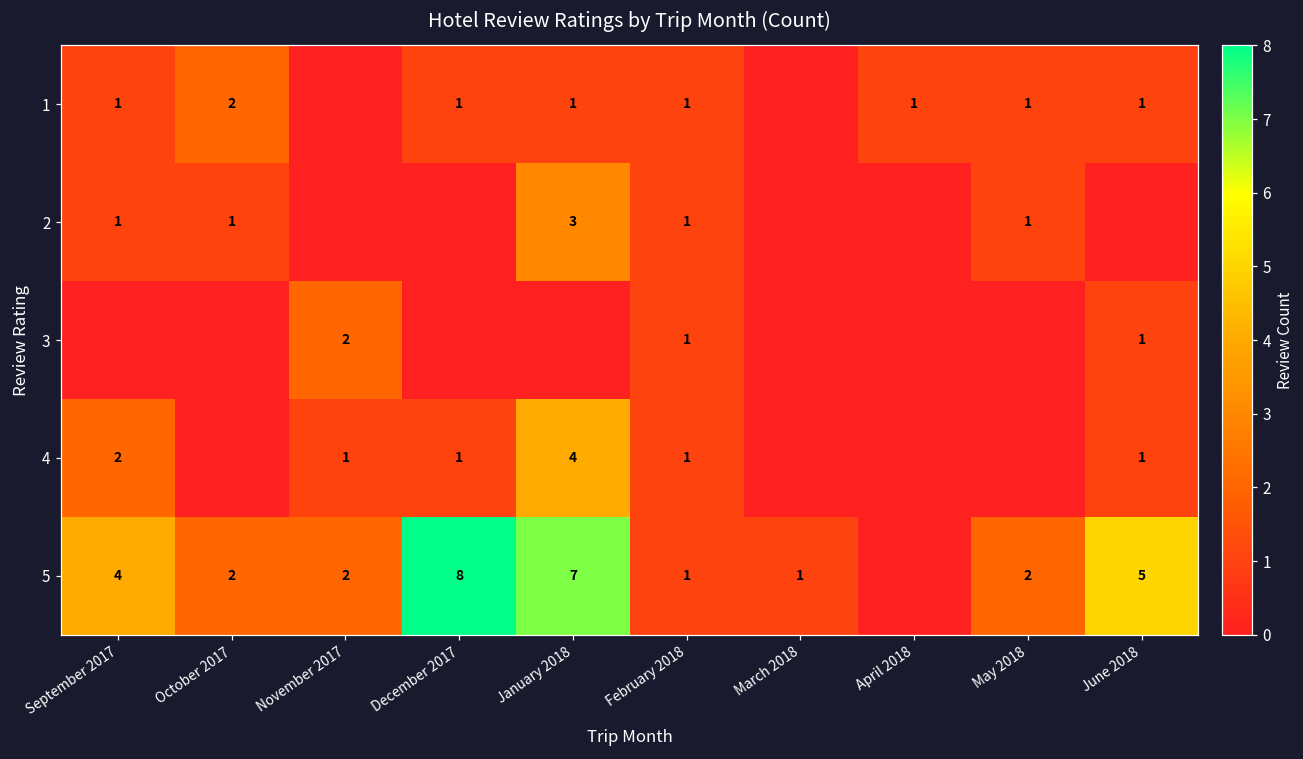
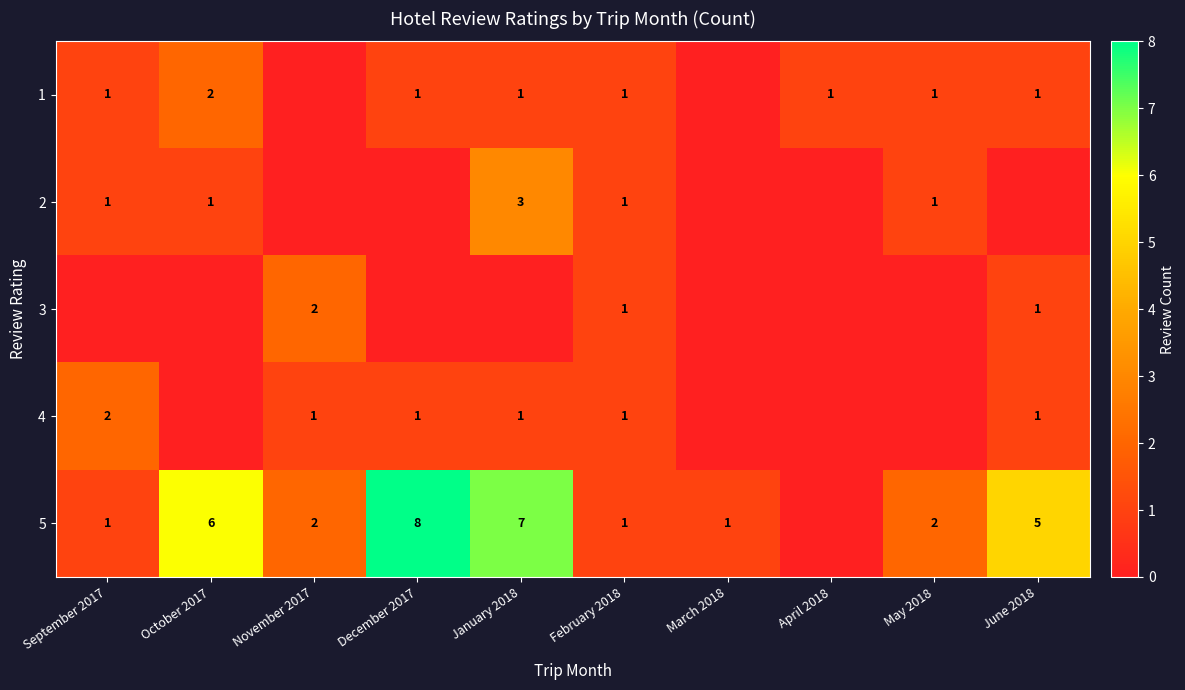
  {
    "1": {
      "September 2017": 1,
      "October 2017": 2,
      "December 2017": 1,
      "January 2018": 1,
      "February 2018": 1,
      "April 2018": 1,
      "May 2018": 1,
      "June 2018": 1
    },
    "2": {
      "September 2017": 1,
      "October 2017": 1,
      "January 2018": 3,
      "February 2018": 1,
      "May 2018": 1
    },
    "3": {
      "November 2017": 2,
      "February 2018": 1,
      "June 2018": 1
    },
    "4": {
      "September 2017": 2,
      "November 2017": 1,
      "December 2017": 1,
-     "January 2018": 4,
+     "January 2018": 1,
      "February 2018": 1,
      "June 2018": 1
    },
    "5": {
-     "September 2017": 4,
-     "October 2017": 2,
+     "September 2017": 1,
+     "October 2017": 6,
      "November 2017": 2,
      "December 2017": 8,
      "January 2018": 7,
      "February 2018": 1,
      "March 2018": 1,
      "May 2018": 2,
      "June 2018": 5
    }
  }
